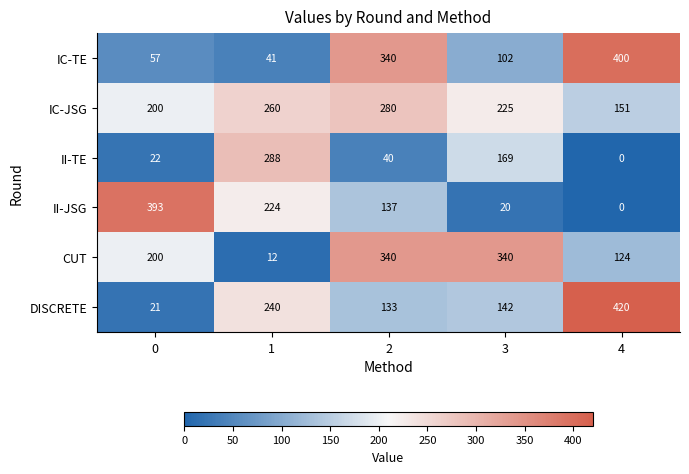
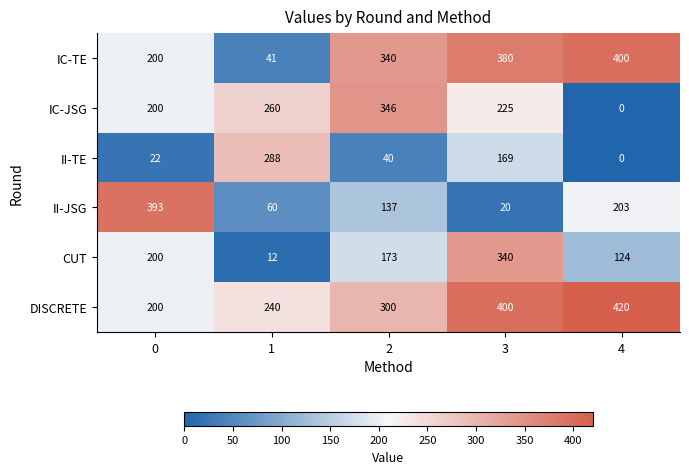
  {
    "IC-TE": {
-     "0": 57,
+     "0": 200,
      "1": 41,
      "2": 340,
-     "3": 102,
+     "3": 380,
      "4": 400
    },
    "IC-JSG": {
      "0": 200,
      "1": 260,
-     "2": 280,
+     "2": 346,
      "3": 225,
-     "4": 151
+     "4": 0
    },
    "II-TE": {
      "0": 22,
      "1": 288,
      "2": 40,
      "3": 169,
      "4": 0
    },
    "II-JSG": {
      "0": 393,
-     "1": 224,
+     "1": 60,
      "2": 137,
      "3": 20,
-     "4": 0
+     "4": 203
    },
    "CUT": {
      "0": 200,
      "1": 12,
-     "2": 340,
+     "2": 173,
      "3": 340,
      "4": 124
    },
    "DISCRETE": {
-     "0": 21,
+     "0": 200,
      "1": 240,
-     "2": 133,
-     "3": 142,
+     "2": 300,
+     "3": 400,
      "4": 420
    }
  }
